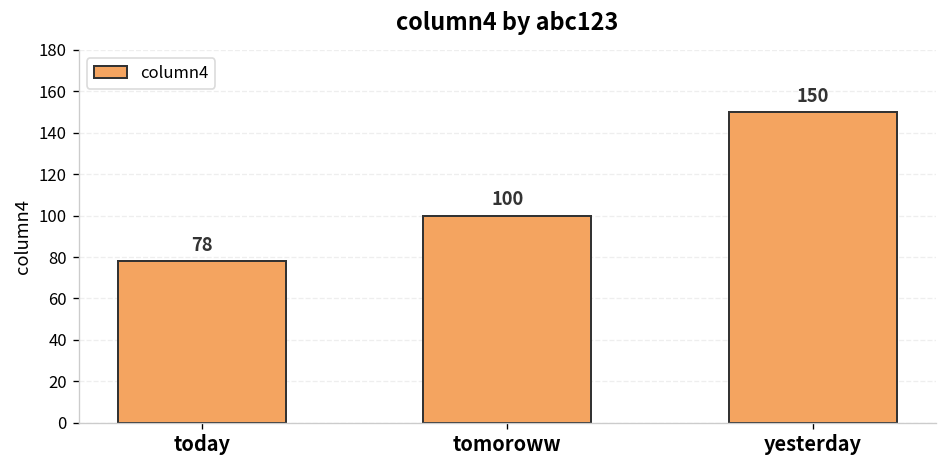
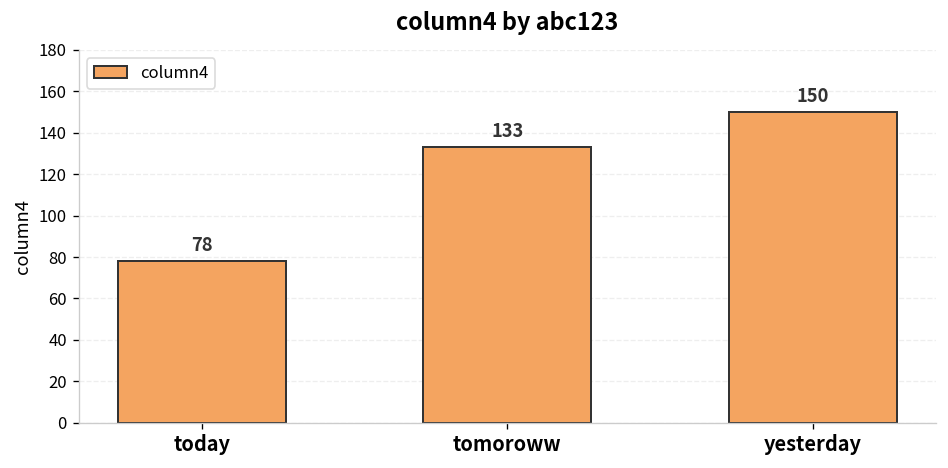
  {
    "today": 78,
-   "tomoroww": 100,
+   "tomoroww": 133,
    "yesterday": 150
  }
